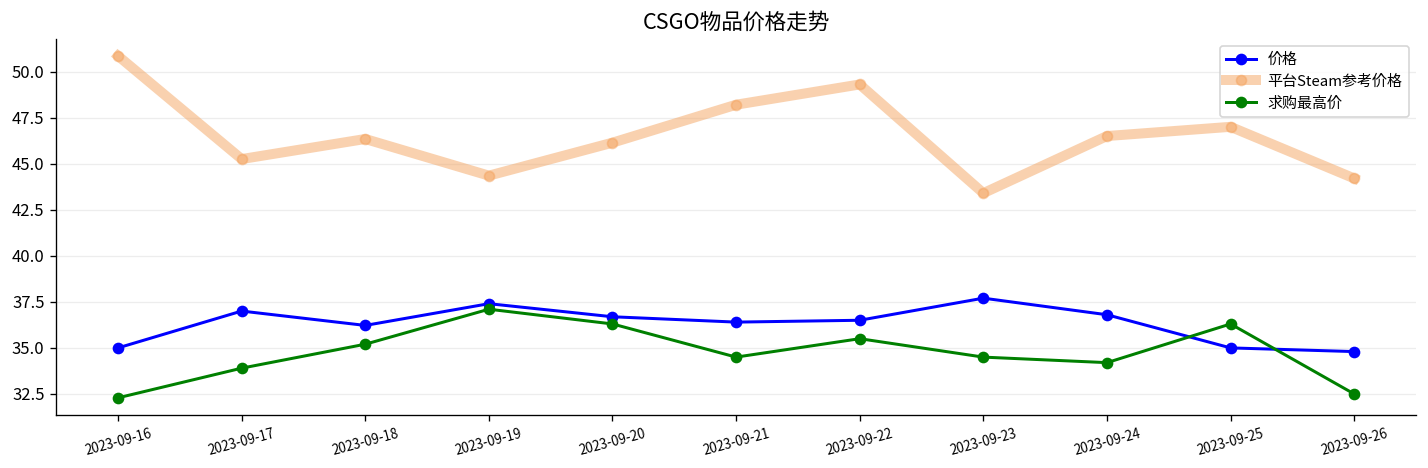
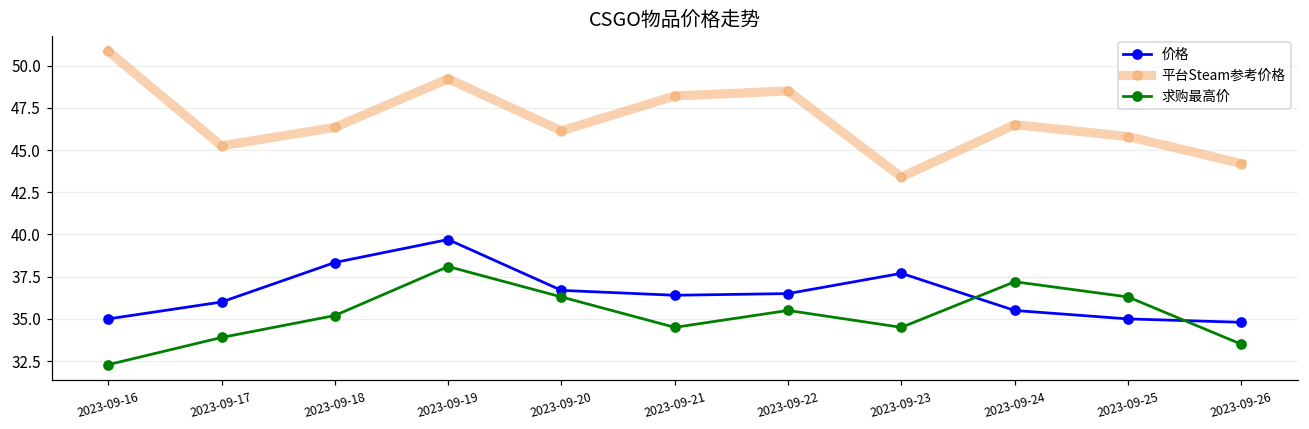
  {
    "价格": {
      "2023-09-16": 35.0,
-     "2023-09-17": 37,
-     "2023-09-18": 36.2,
-     "2023-09-19": 37.4,
+     "2023-09-17": 36,
+     "2023-09-18": 38.3,
+     "2023-09-19": 39.7,
      "2023-09-20": 36.7,
      "2023-09-21": 36.4,
      "2023-09-22": 36.5,
      "2023-09-23": 37.7,
-     "2023-09-24": 36.8,
+     "2023-09-24": 35.5,
      "2023-09-25": 35.0,
      "2023-09-26": 34.8
    },
    "平台Steam参考价格": {
      "2023-09-16": 50.9,
      "2023-09-17": 45.3,
      "2023-09-18": 46.3,
-     "2023-09-19": 44.4,
+     "2023-09-19": 49.2,
      "2023-09-20": 46.1,
      "2023-09-21": 48.2,
-     "2023-09-22": 49.3,
+     "2023-09-22": 48.5,
      "2023-09-23": 43.4,
      "2023-09-24": 46.5,
-     "2023-09-25": 47.0,
+     "2023-09-25": 45.8,
      "2023-09-26": 44.2
    },
    "求购最高价": {
      "2023-09-16": 32.3,
      "2023-09-17": 33.9,
      "2023-09-18": 35.2,
-     "2023-09-19": 37.1,
+     "2023-09-19": 38.1,
      "2023-09-20": 36.3,
      "2023-09-21": 34.5,
      "2023-09-22": 35.5,
      "2023-09-23": 34.5,
-     "2023-09-24": 34.2,
+     "2023-09-24": 37.2,
      "2023-09-25": 36.3,
-     "2023-09-26": 32.5
+     "2023-09-26": 33.5
    }
  }
